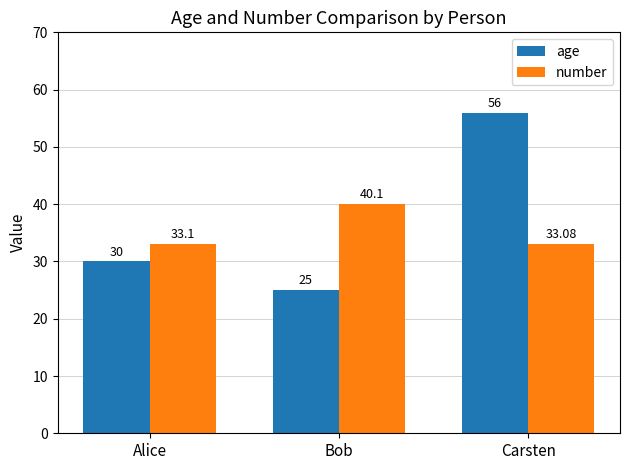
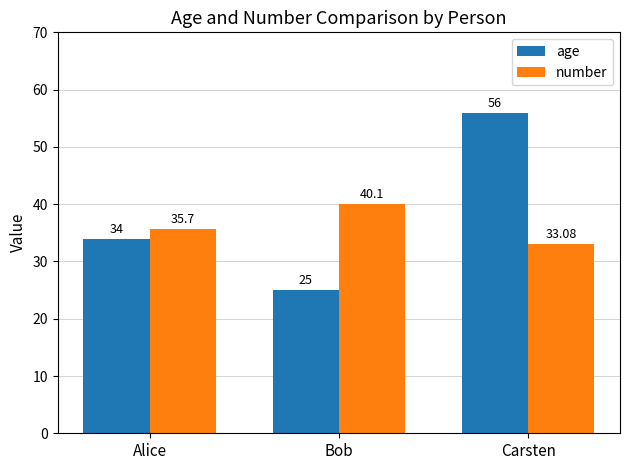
  {
    "age": {
-     "Alice": 30,
+     "Alice": 34,
      "Bob": 25,
      "Carsten": 56
    },
    "number": {
-     "Alice": 33.1,
+     "Alice": 35.7,
      "Bob": 40.1,
      "Carsten": 33.08
    }
  }
